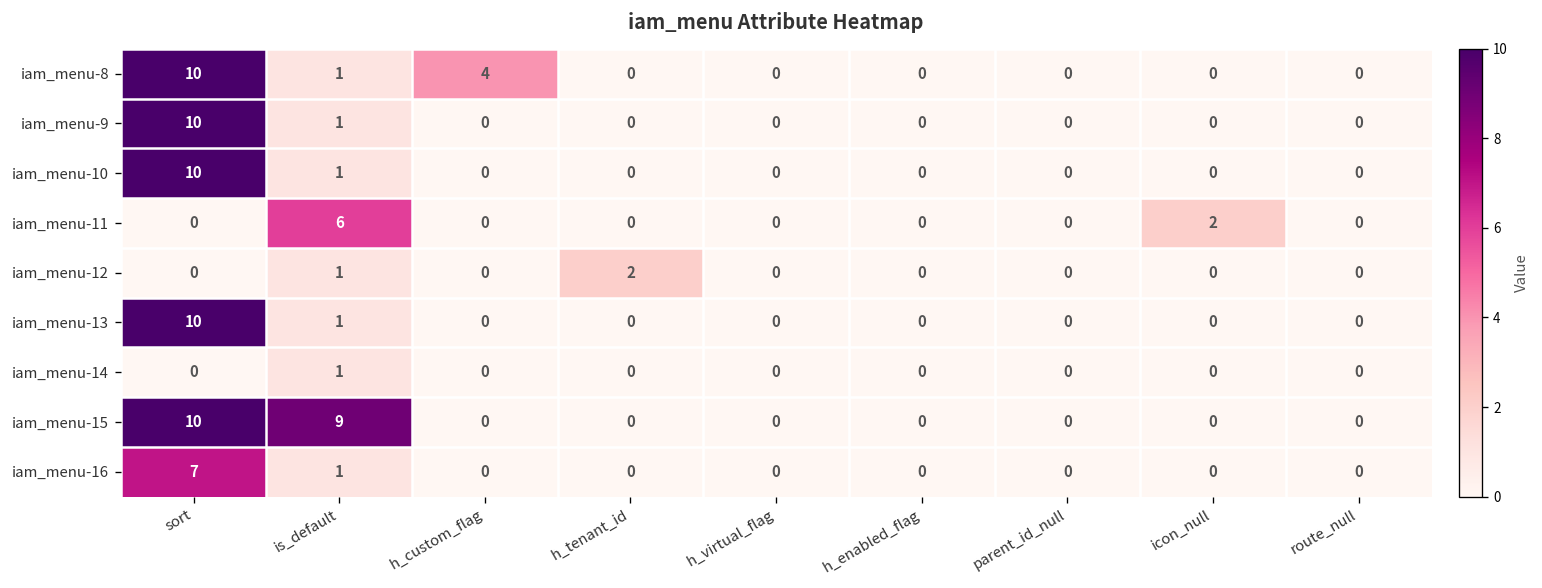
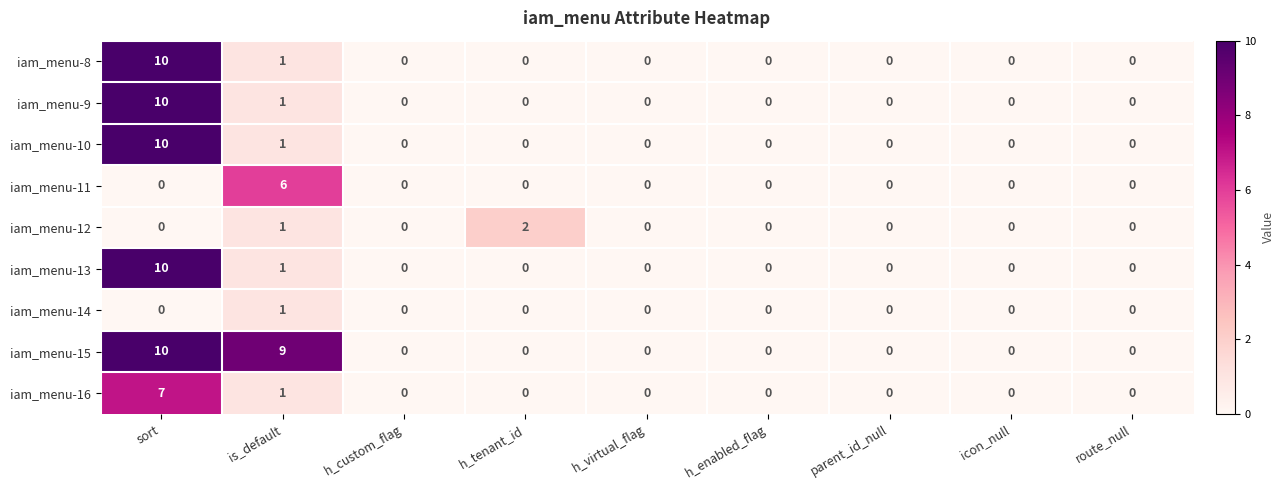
  {
    "iam_menu-8": {
      "sort": 10,
      "is_default": 1,
-     "h_custom_flag": 4,
+     "h_custom_flag": 0,
      "h_tenant_id": 0,
      "h_virtual_flag": 0,
      "h_enabled_flag": 0,
      "parent_id_null": 0,
      "icon_null": 0,
      "route_null": 0
    },
    "iam_menu-9": {
      "sort": 10,
      "is_default": 1,
      "h_custom_flag": 0,
      "h_tenant_id": 0,
      "h_virtual_flag": 0,
      "h_enabled_flag": 0,
      "parent_id_null": 0,
      "icon_null": 0,
      "route_null": 0
    },
    "iam_menu-10": {
      "sort": 10,
      "is_default": 1,
      "h_custom_flag": 0,
      "h_tenant_id": 0,
      "h_virtual_flag": 0,
      "h_enabled_flag": 0,
      "parent_id_null": 0,
      "icon_null": 0,
      "route_null": 0
    },
    "iam_menu-11": {
      "sort": 0,
      "is_default": 6,
      "h_custom_flag": 0,
      "h_tenant_id": 0,
      "h_virtual_flag": 0,
      "h_enabled_flag": 0,
      "parent_id_null": 0,
-     "icon_null": 2,
+     "icon_null": 0,
      "route_null": 0
    },
    "iam_menu-12": {
      "sort": 0,
      "is_default": 1,
      "h_custom_flag": 0,
      "h_tenant_id": 2,
      "h_virtual_flag": 0,
      "h_enabled_flag": 0,
      "parent_id_null": 0,
      "icon_null": 0,
      "route_null": 0
    },
    "iam_menu-13": {
      "sort": 10,
      "is_default": 1,
      "h_custom_flag": 0,
      "h_tenant_id": 0,
      "h_virtual_flag": 0,
      "h_enabled_flag": 0,
      "parent_id_null": 0,
      "icon_null": 0,
      "route_null": 0
    },
    "iam_menu-14": {
      "sort": 0,
      "is_default": 1,
      "h_custom_flag": 0,
      "h_tenant_id": 0,
      "h_virtual_flag": 0,
      "h_enabled_flag": 0,
      "parent_id_null": 0,
      "icon_null": 0,
      "route_null": 0
    },
    "iam_menu-15": {
      "sort": 10,
      "is_default": 9,
      "h_custom_flag": 0,
      "h_tenant_id": 0,
      "h_virtual_flag": 0,
      "h_enabled_flag": 0,
      "parent_id_null": 0,
      "icon_null": 0,
      "route_null": 0
    },
    "iam_menu-16": {
      "sort": 7,
      "is_default": 1,
      "h_custom_flag": 0,
      "h_tenant_id": 0,
      "h_virtual_flag": 0,
      "h_enabled_flag": 0,
      "parent_id_null": 0,
      "icon_null": 0,
      "route_null": 0
    }
  }
